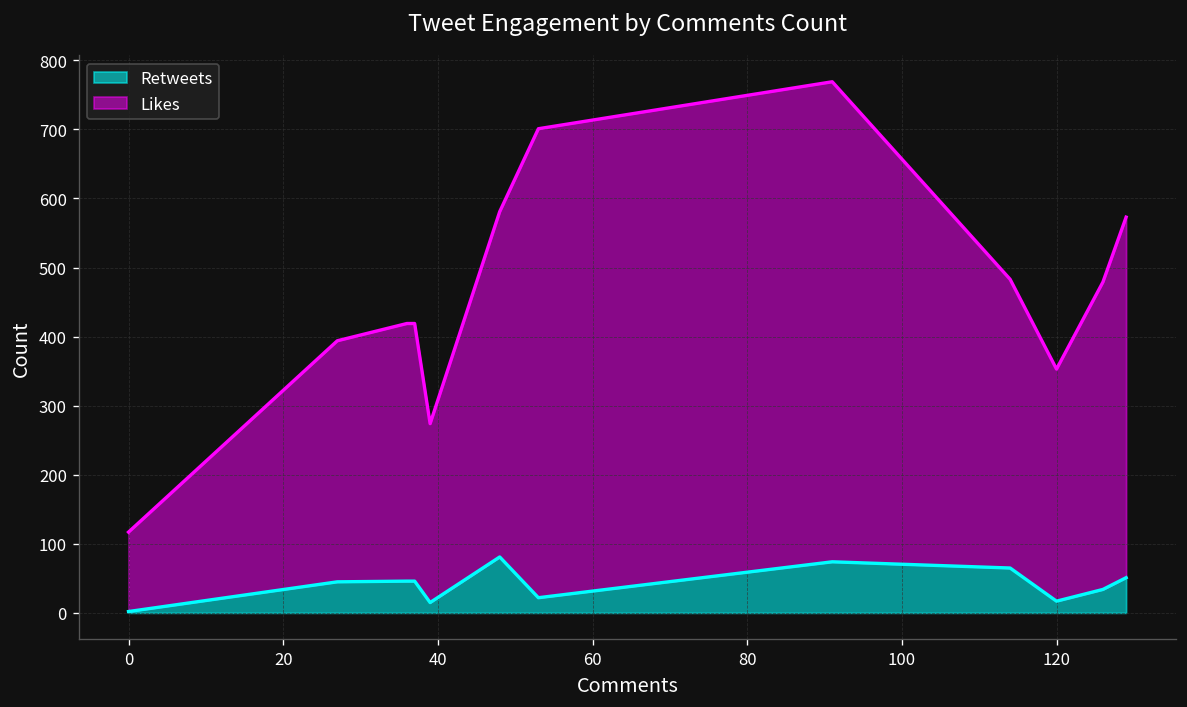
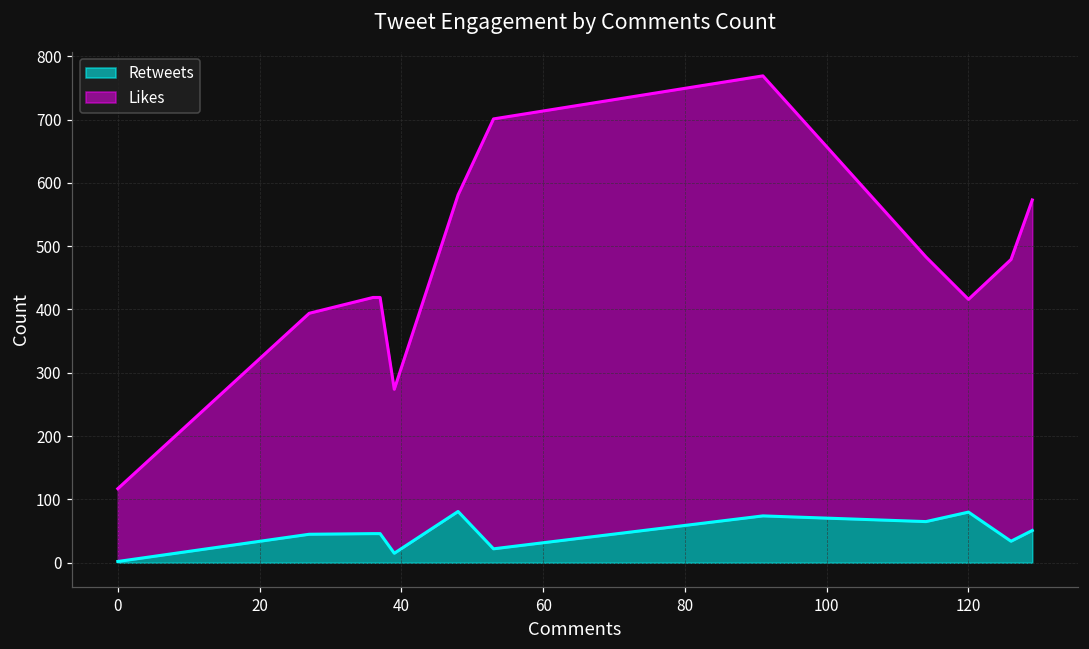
  {
    "Retweets": {
      "0": 0,
-     "120": 20
+     "120": 80
    },
    "Likes": {
      "0": 120,
      "120": 340
    }
  }
